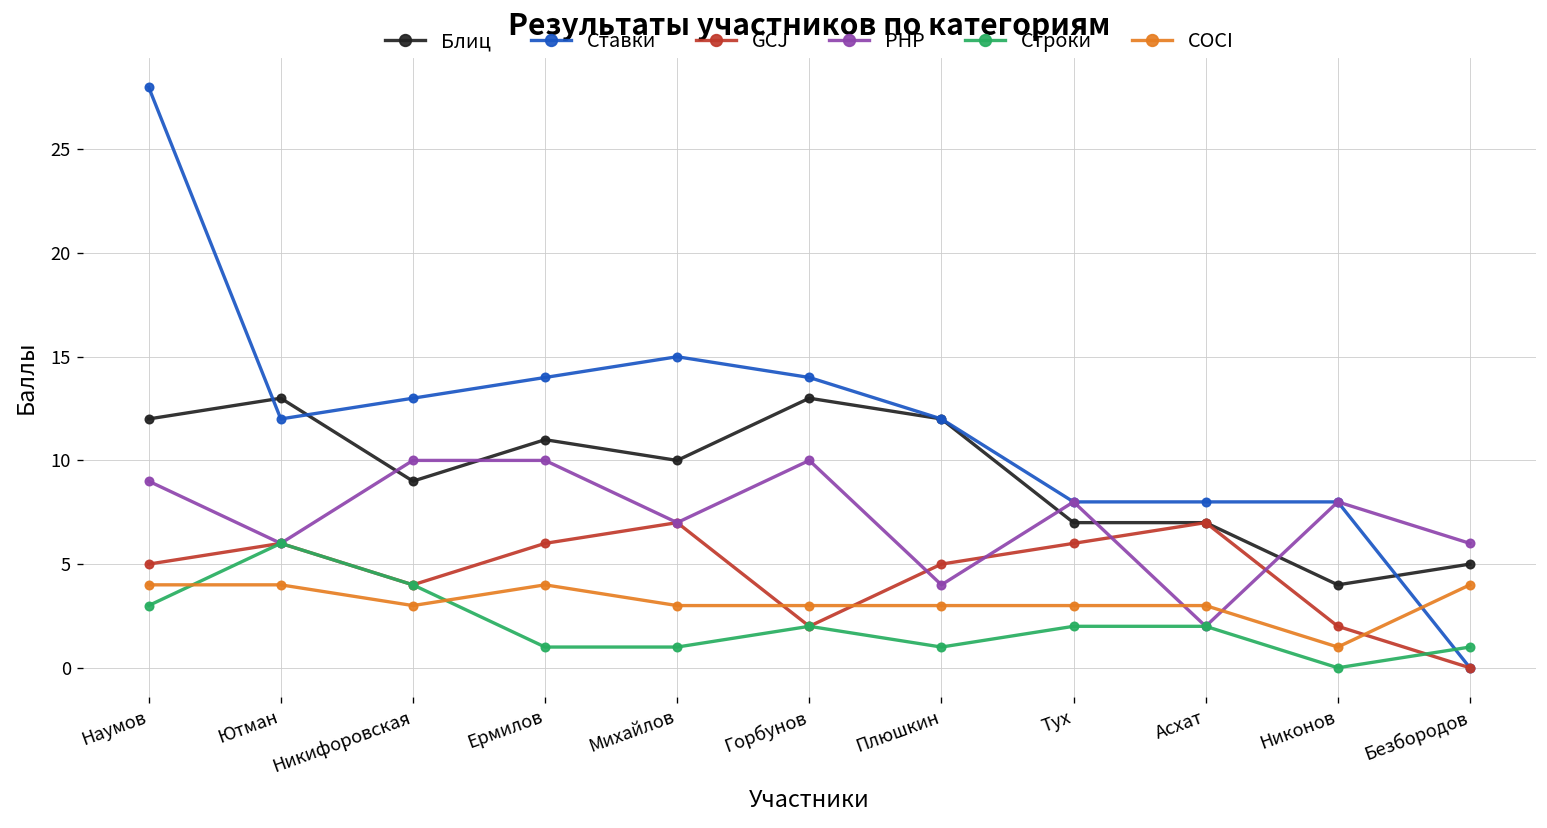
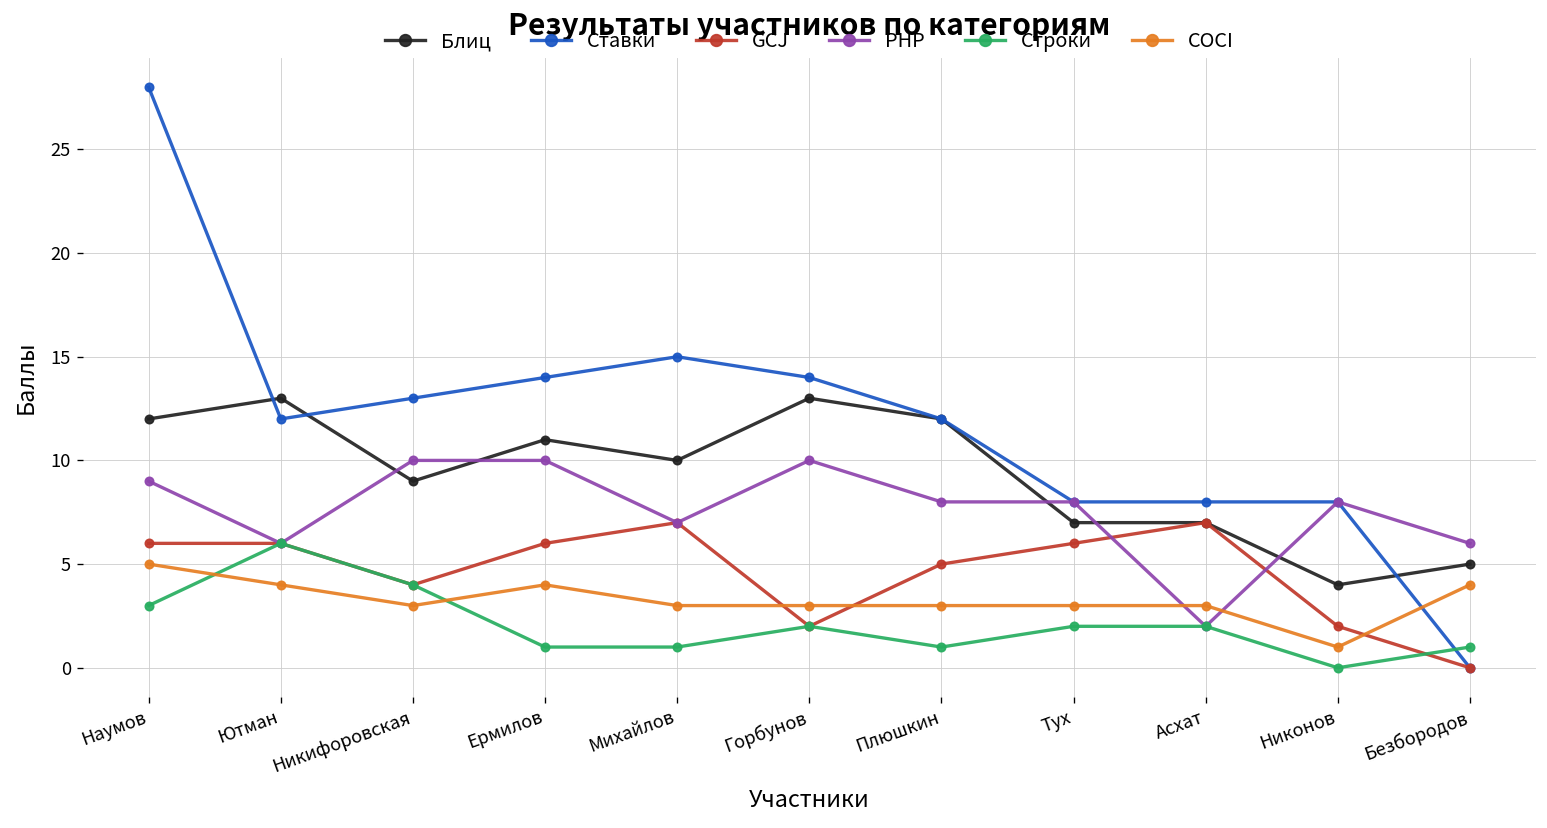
  {
    "Блиц": {
      "Наумов": 12,
      "Ютман": 13,
      "Никифоровская": 9,
      "Ермилов": 11,
      "Михайлов": 10,
      "Горбунов": 13,
      "Тух": 7,
      "Никонов": 4,
      "Безбородов": 5
    },
    "Ставки": {
      "Наумов": 28,
      "Ютман": 12,
      "Никифоровская": 13,
      "Ермилов": 14,
      "Михайлов": 15,
      "Горбунов": 14,
      "Асхат": 8
    },
    "GCJ": {
-     "Наумов": 5,
+     "Наумов": 6,
      "Ермилов": 6,
      "Плюшкин": 5,
      "Тух": 6,
      "Никонов": 2
    },
    "PHP": {
      "Наумов": 9,
      "Никифоровская": 10,
      "Ермилов": 10,
      "Горбунов": 10,
-     "Плюшкин": 4,
+     "Плюшкин": 8,
      "Безбородов": 6
    },
    "Строки": {
      "Наумов": 3,
      "Ермилов": 1,
      "Михайлов": 1,
      "Плюшкин": 1,
      "Тух": 2,
      "Никонов": 0,
      "Безбородов": 1
    },
    "COCI": {
-     "Наумов": 4,
+     "Наумов": 5,
      "Ютман": 4,
      "Никифоровская": 3,
      "Ермилов": 4,
      "Михайлов": 3,
      "Горбунов": 3,
      "Плюшкин": 3,
      "Тух": 3,
      "Асхат": 3,
      "Никонов": 1,
      "Безбородов": 4
    }
  }
